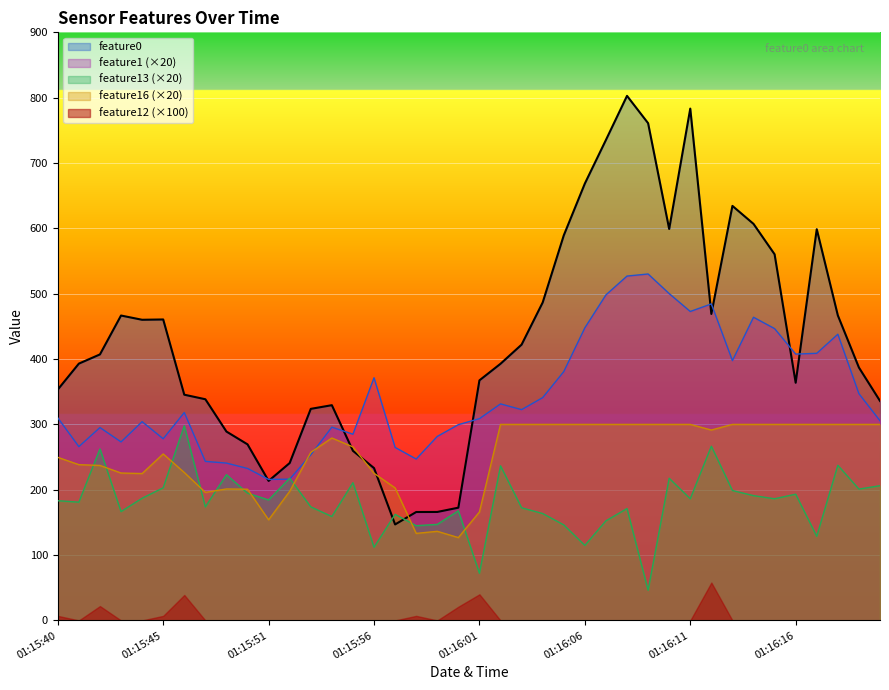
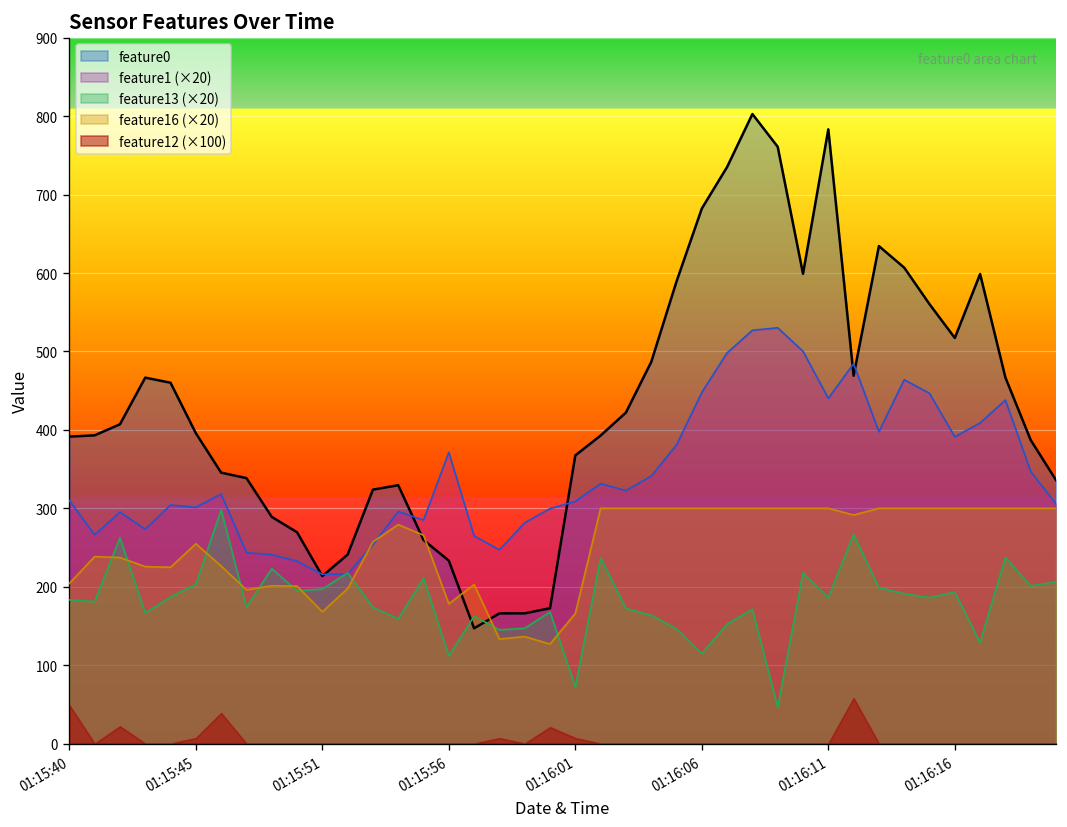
  {
    "feature0": {
-     "01:15:40": 350,
-     "01:15:45": 460,
+     "01:15:40": 390,
+     "01:15:45": 400,
      "01:15:56": 230,
      "01:16:01": 370,
-     "01:16:06": 670,
+     "01:16:06": 680,
      "01:16:11": 780,
-     "01:16:16": 360
+     "01:16:16": 520
    },
    "feature1 (×20)": {
      "01:15:40": 310,
-     "01:15:45": 280,
+     "01:15:45": 300,
      "01:15:56": 370,
      "01:16:01": 310,
      "01:16:06": 450,
-     "01:16:11": 470,
-     "01:16:16": 410
+     "01:16:11": 440,
+     "01:16:16": 390
    },
    "feature13 (×20)": {
      "01:15:40": 180,
      "01:15:45": 200,
-     "01:15:51": 180,
+     "01:15:51": 200,
      "01:15:56": 110,
      "01:16:01": 70,
      "01:16:06": 110,
      "01:16:11": 190,
      "01:16:16": 190
    },
    "feature16 (×20)": {
-     "01:15:40": 250,
+     "01:15:40": 200,
      "01:15:45": 250,
-     "01:15:51": 150,
-     "01:15:56": 230,
+     "01:15:51": 170,
+     "01:15:56": 180,
      "01:16:01": 170,
      "01:16:06": 300,
      "01:16:11": 300,
      "01:16:16": 300
    },
    "feature12 (×100)": {
-     "01:15:40": 10,
+     "01:15:40": 50,
      "01:15:45": 10,
      "01:15:51": 0,
      "01:15:56": 0,
-     "01:16:01": 40,
+     "01:16:01": 10,
      "01:16:06": 0,
      "01:16:11": 0,
      "01:16:16": 0
    }
  }
